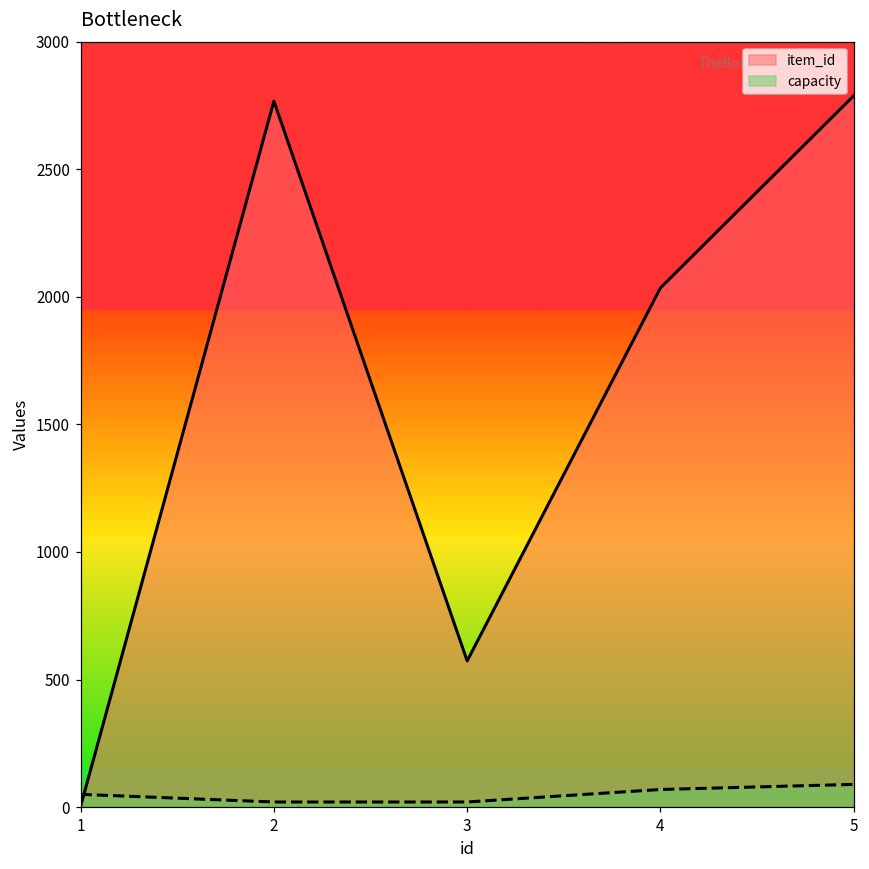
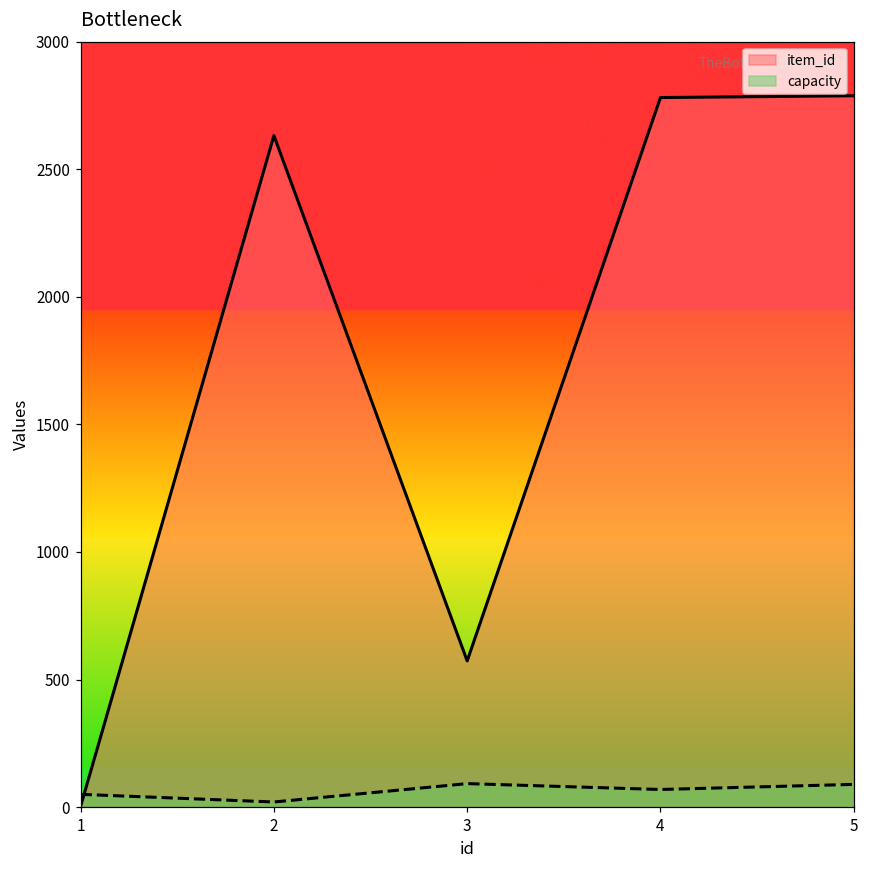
  {
    "item_id": {
      "1": 0,
-     "2": 2770,
+     "2": 2630,
      "3": 570,
-     "4": 2040,
+     "4": 2780,
      "5": 2790
    },
    "capacity": {
      "1": 50,
      "2": 20,
-     "3": 20,
+     "3": 90,
      "4": 70,
      "5": 90
    }
  }
